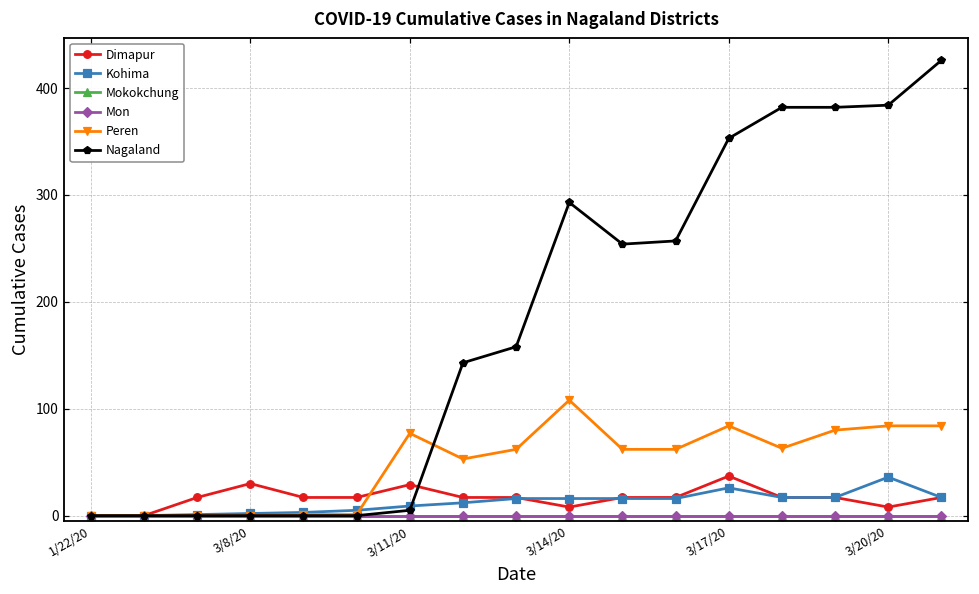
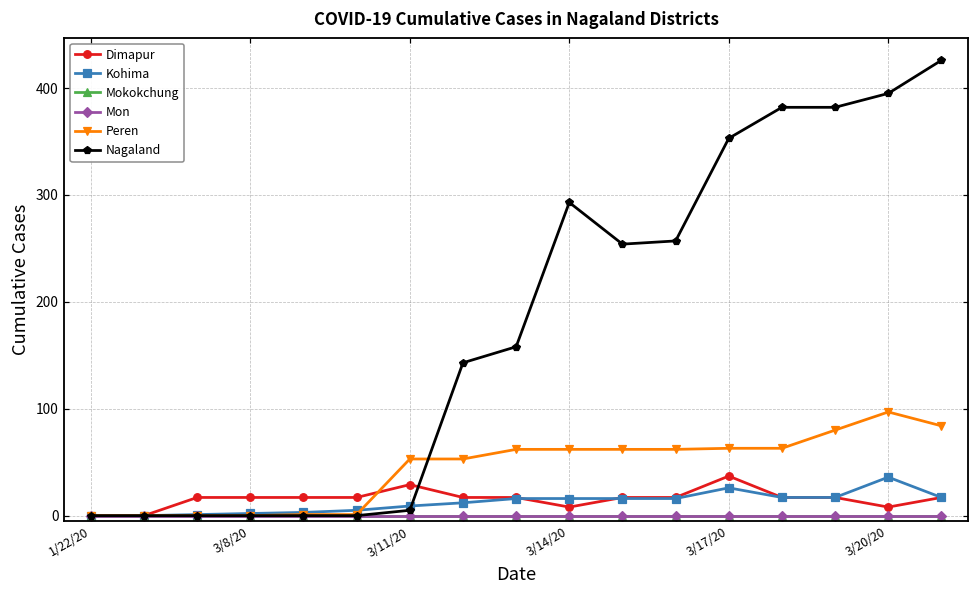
  {
    "Dimapur": {
-     "3/8/20": 30,
+     "3/8/20": 20,
      "3/11/20": 30,
      "3/14/20": 10,
      "3/17/20": 40,
      "3/20/20": 10
    },
    "Kohima": {
      "3/11/20": 10,
      "3/14/20": 20,
      "3/17/20": 30,
      "3/20/20": 40
    },
    "Mon": {
      "3/11/20": 0,
      "3/14/20": 0,
      "3/17/20": 0,
      "3/20/20": 0
    },
    "Peren": {
-     "3/11/20": 80,
-     "3/14/20": 110,
-     "3/17/20": 80,
-     "3/20/20": 80
+     "3/11/20": 50,
+     "3/14/20": 60,
+     "3/17/20": 60,
+     "3/20/20": 100
    },
    "Nagaland": {
      "3/11/20": 10,
      "3/14/20": 290,
      "3/17/20": 350,
-     "3/20/20": 380
+     "3/20/20": 400
    }
  }
